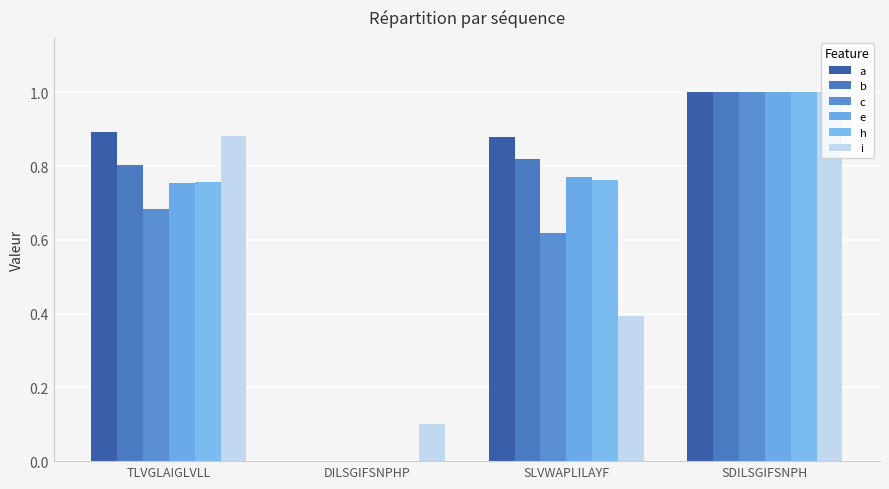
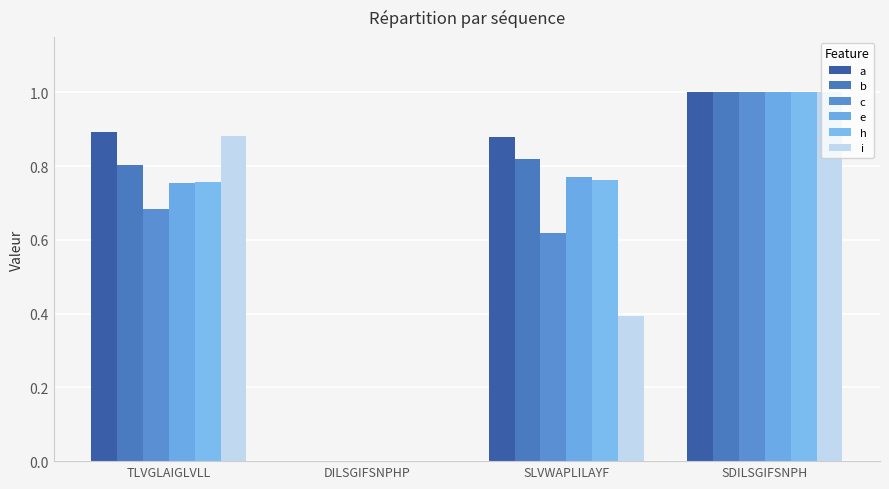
  {
    "i": {
      "TLVGLAIGLVLL": 0.88,
-     "DILSGIFSNPHP": 0.1,
+     "DILSGIFSNPHP": 0.0,
      "SLVWAPLILAYF": 0.39
    }
  }
